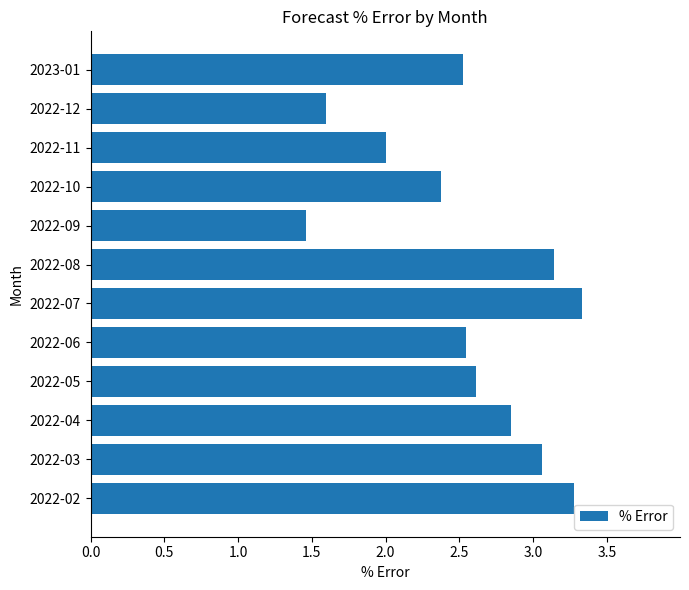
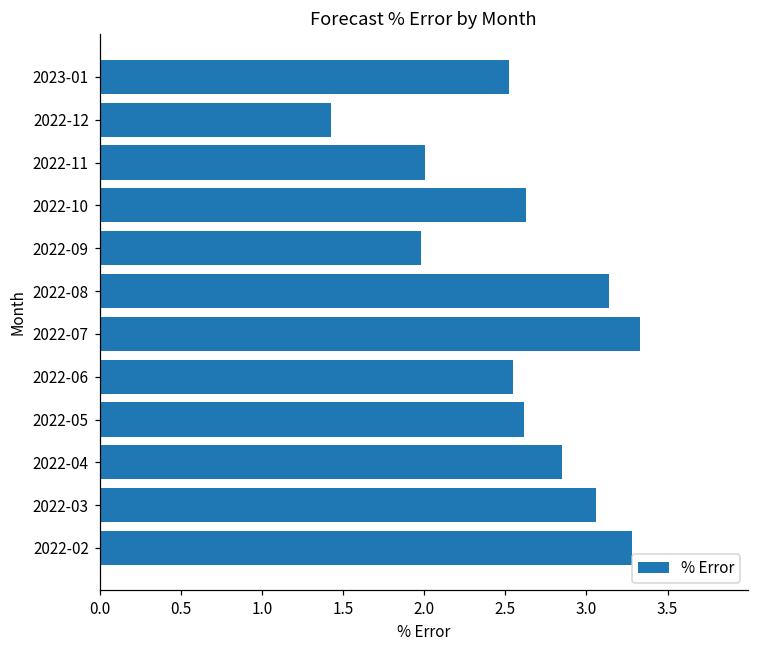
  {
    "2023-01": 2.53,
-   "2022-12": 1.59,
+   "2022-12": 1.43,
    "2022-11": 2.00,
-   "2022-10": 2.37,
-   "2022-09": 1.46,
+   "2022-10": 2.63,
+   "2022-09": 1.98,
    "2022-08": 3.14,
    "2022-07": 3.33,
    "2022-06": 2.55,
    "2022-05": 2.61,
    "2022-04": 2.85,
    "2022-03": 3.06,
    "2022-02": 3.28
  }
